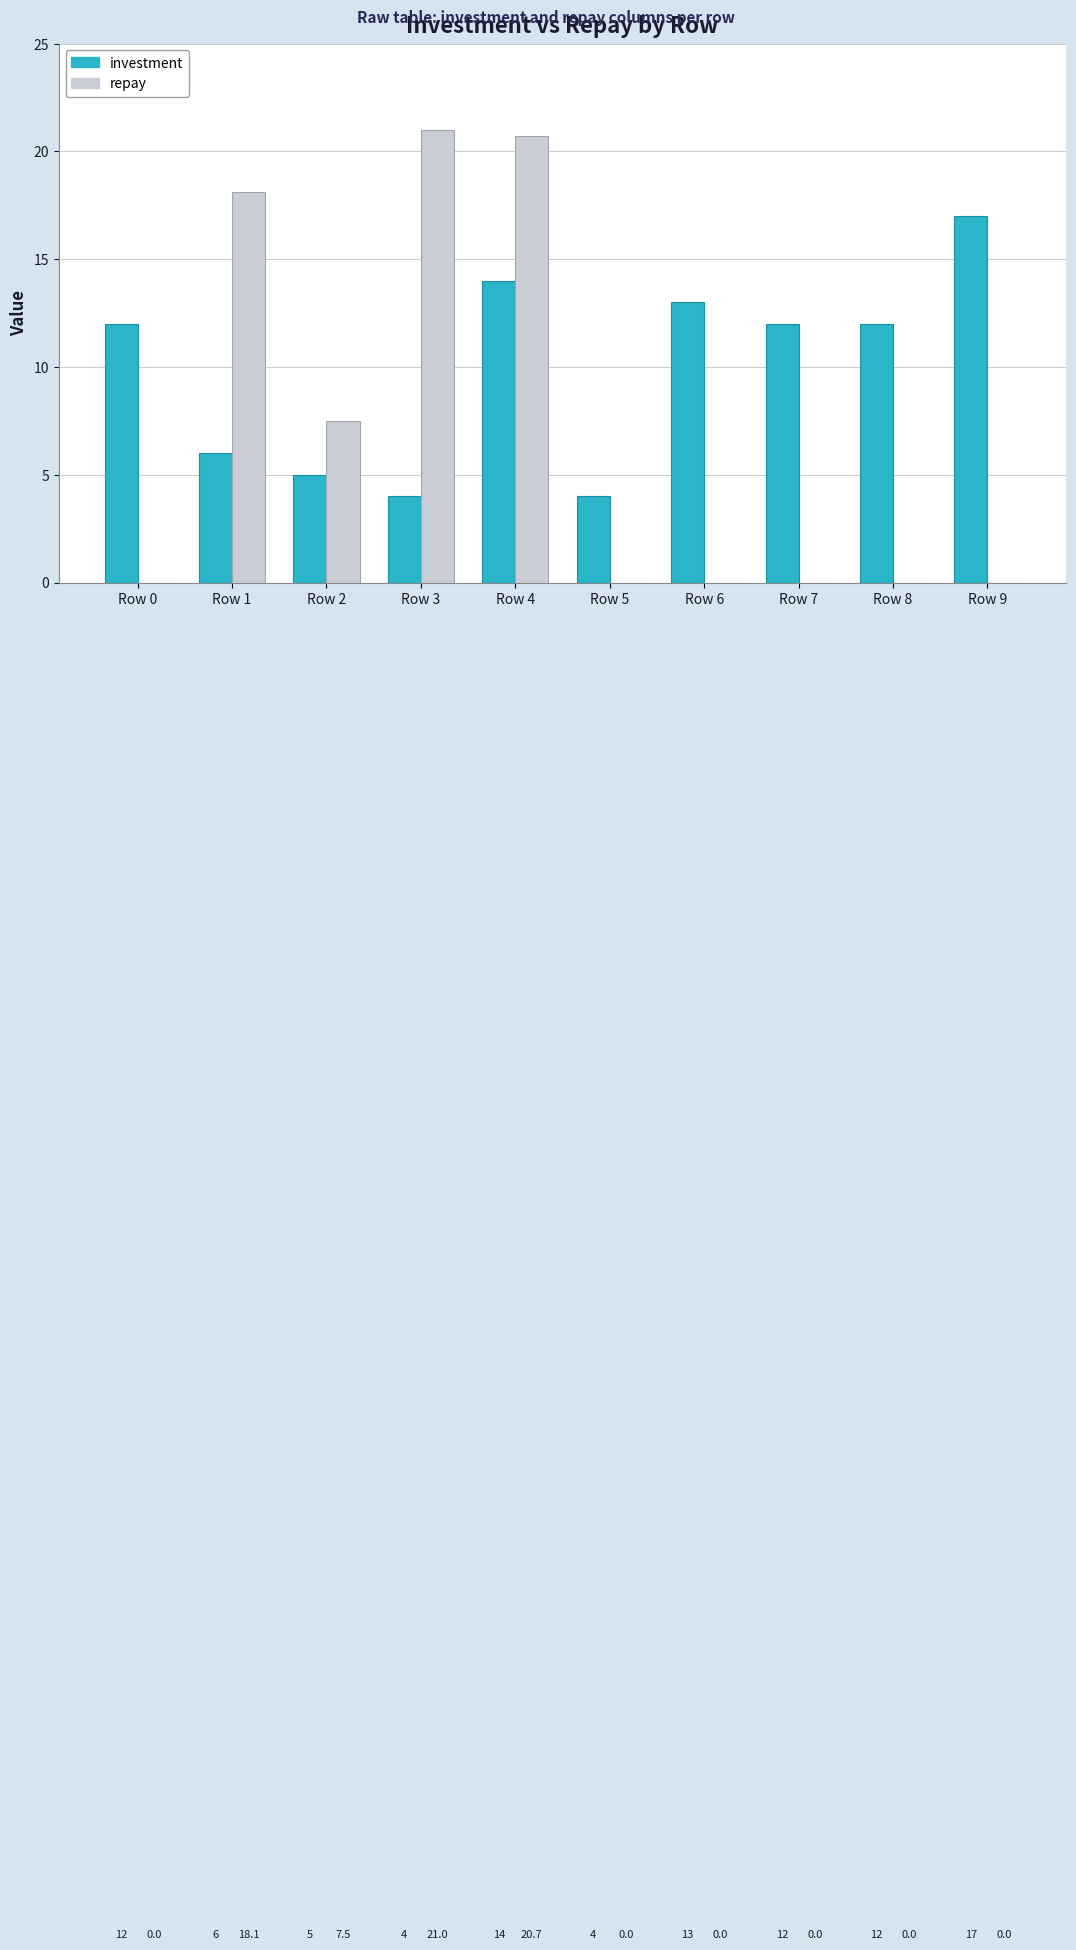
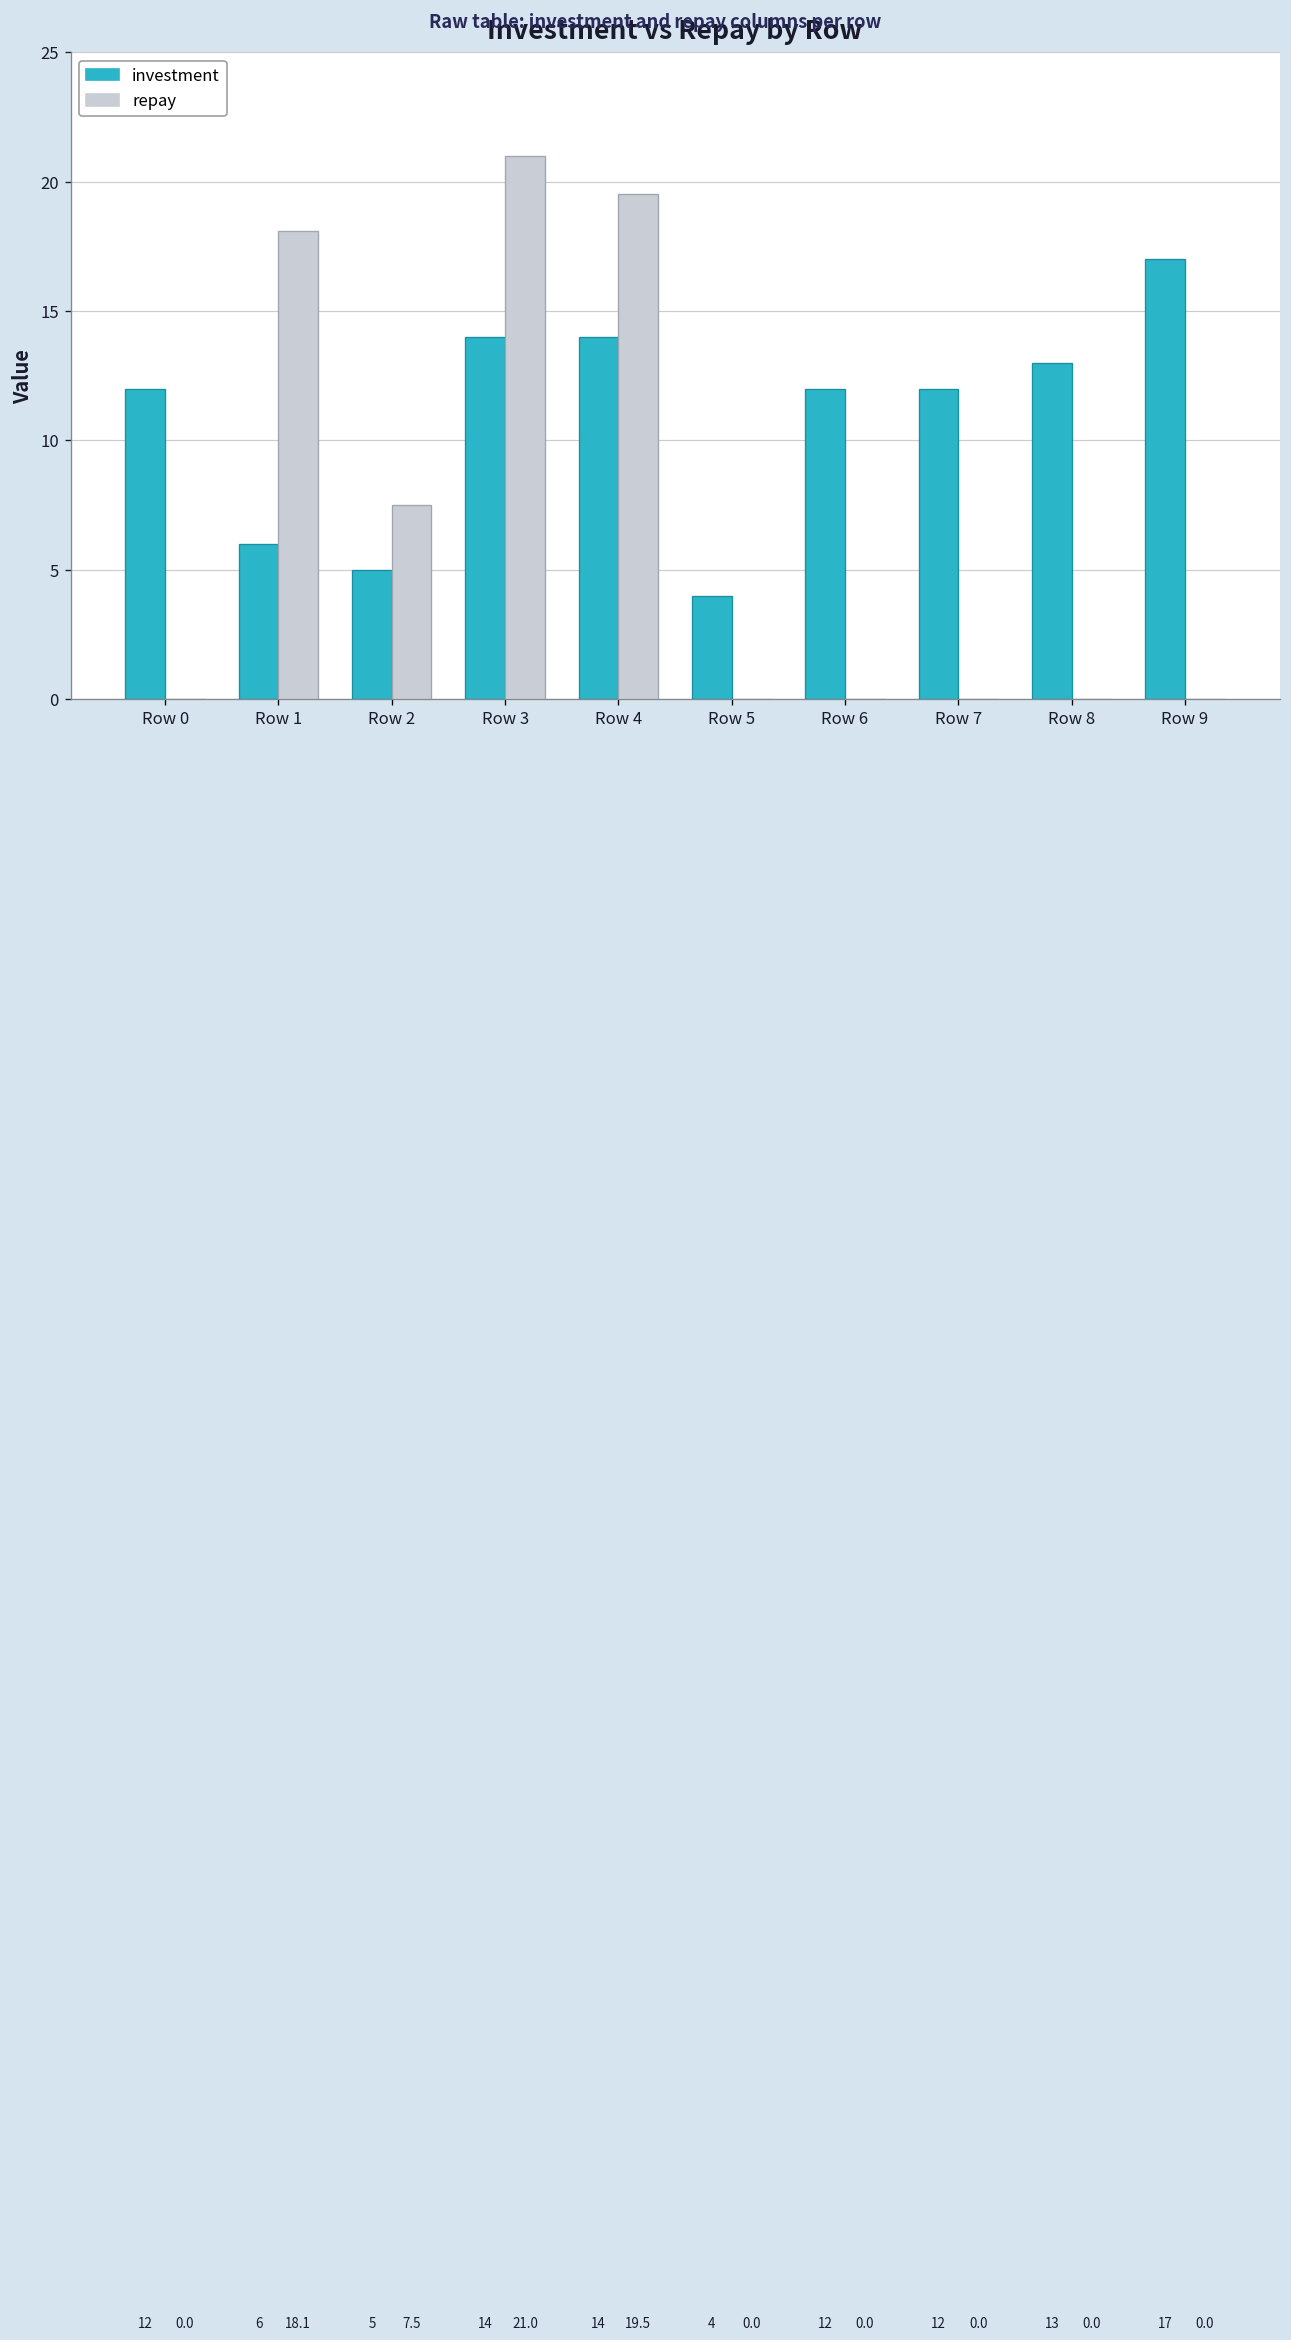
  {
    "investment": {
-     "Row 3": 4,
-     "Row 6": 13,
-     "Row 8": 12
+     "Row 3": 14,
+     "Row 6": 12,
+     "Row 8": 13
    },
    "repay": {
-     "Row 4": 20.7
+     "Row 4": 19.5
    }
  }
